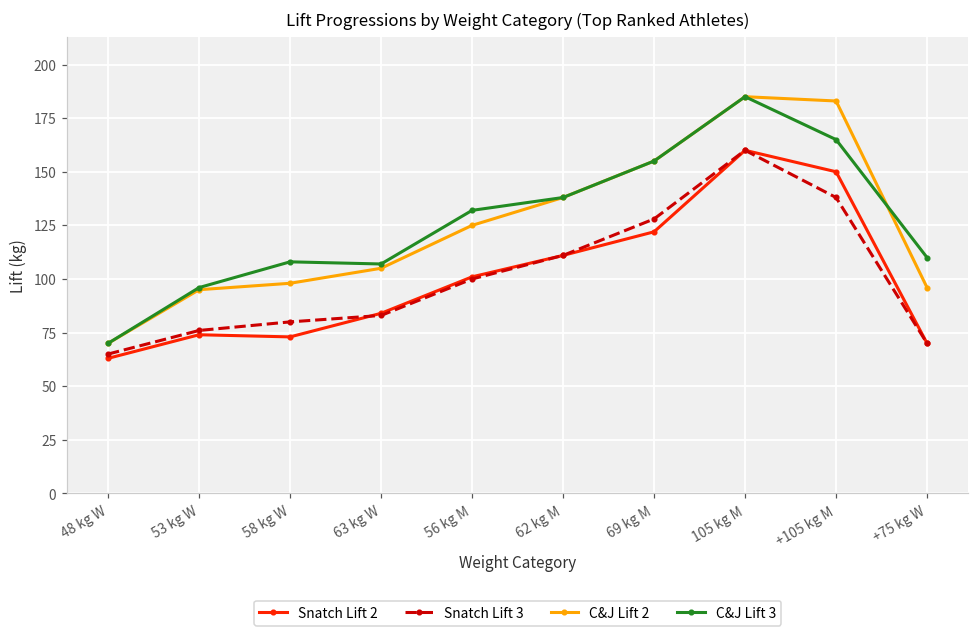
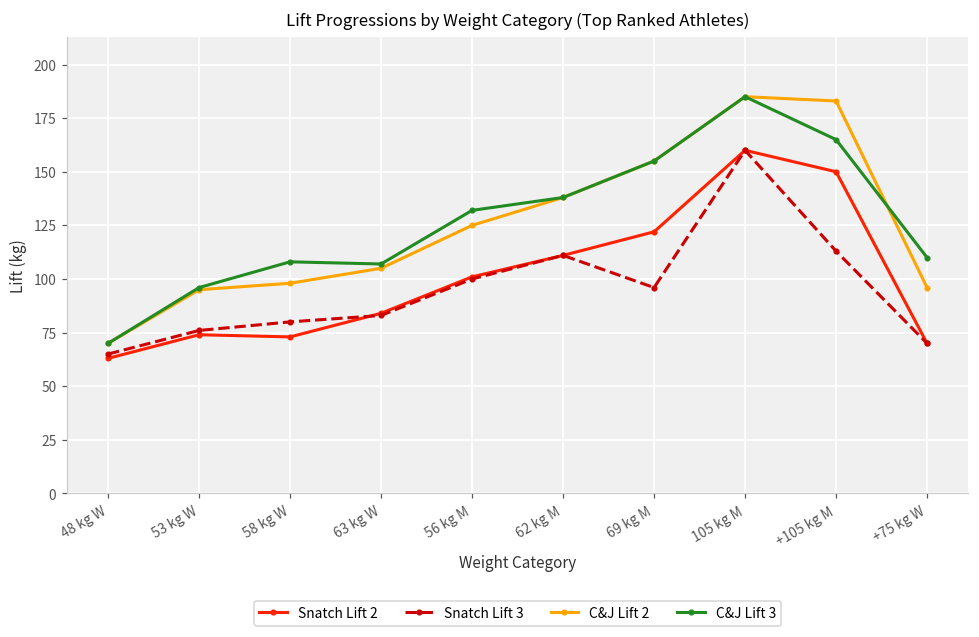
  {
    "Snatch Lift 2": {
      "48 kg W": 63,
      "53 kg W": 74,
      "58 kg W": 73,
      "69 kg M": 122,
      "+105 kg M": 150
    },
    "Snatch Lift 3": {
      "48 kg W": 65,
      "53 kg W": 76,
      "58 kg W": 80,
-     "69 kg M": 128,
-     "+105 kg M": 138
+     "69 kg M": 96,
+     "+105 kg M": 113
    },
    "C&J Lift 2": {
      "58 kg W": 98,
      "63 kg W": 105,
      "56 kg M": 125,
      "+105 kg M": 183,
      "+75 kg W": 96
    },
    "C&J Lift 3": {
      "58 kg W": 108,
      "63 kg W": 107,
      "56 kg M": 132,
      "+105 kg M": 165,
      "+75 kg W": 110
    }
  }
